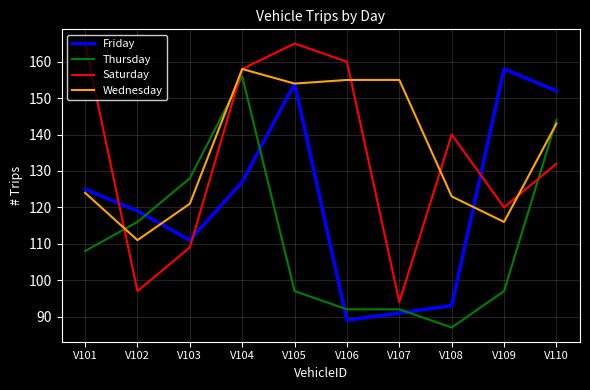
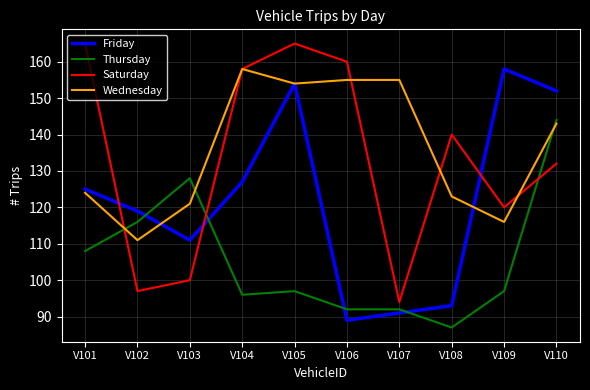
  {
    "Friday": {
      "V101": 125,
      "V102": 119,
      "V103": 111,
      "V104": 127,
      "V106": 89,
      "V107": 91,
      "V108": 93,
      "V109": 158,
      "V110": 152
    },
    "Thursday": {
      "V101": 108,
      "V102": 116,
      "V103": 128,
-     "V104": 156,
+     "V104": 96,
      "V105": 97,
      "V106": 92,
      "V107": 92,
      "V108": 87,
      "V109": 97,
      "V110": 144
    },
    "Saturday": {
      "V102": 97,
-     "V103": 109,
+     "V103": 100,
      "V105": 165,
      "V106": 160,
      "V107": 94,
      "V108": 140,
      "V109": 120,
      "V110": 132
    },
    "Wednesday": {
      "V101": 124,
      "V102": 111,
      "V103": 121,
      "V106": 155,
      "V107": 155,
      "V108": 123,
      "V109": 116,
      "V110": 143
    }
  }
